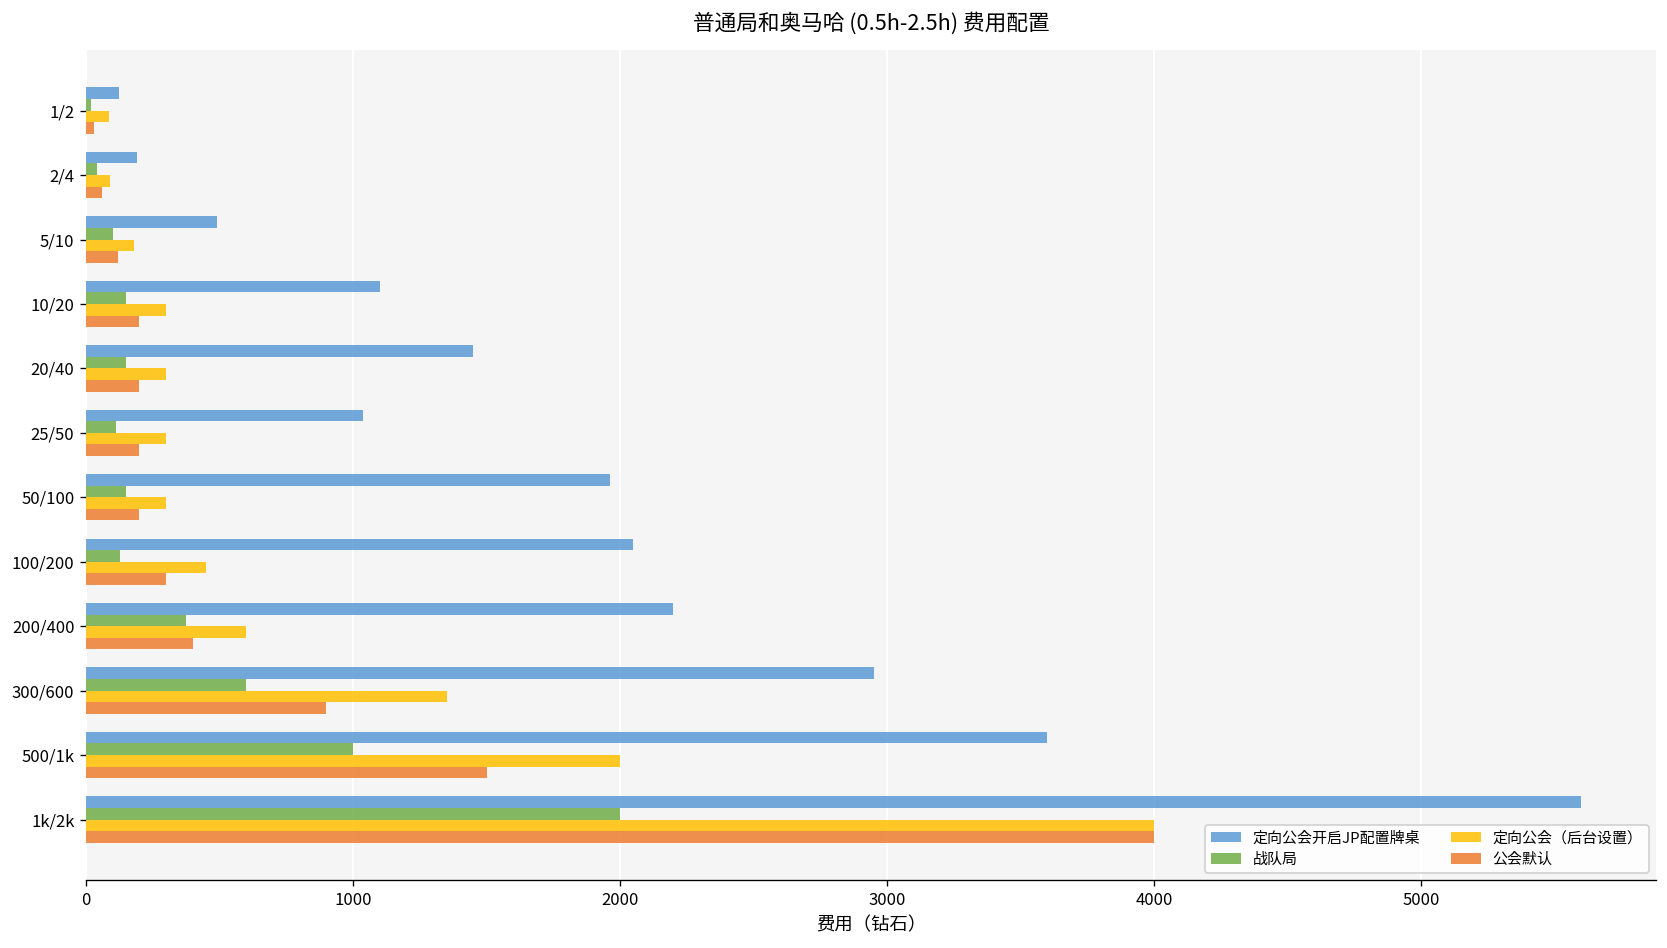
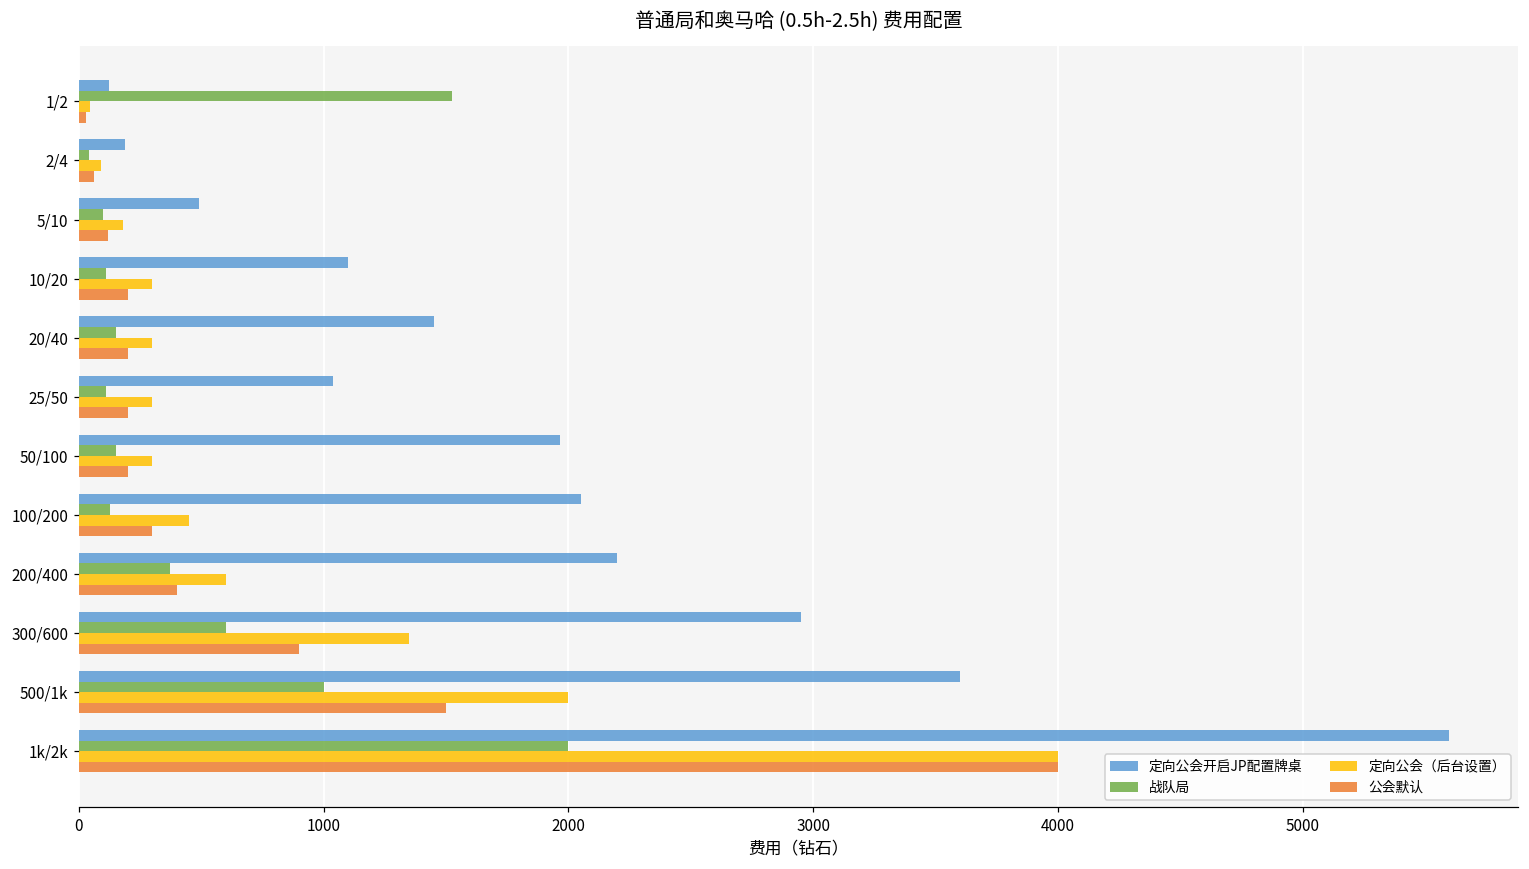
  {
    "定向公会开启JP配置牌桌": {
      "1/2": 130,
      "2/4": 190,
      "5/10": 490,
      "10/20": 1100,
      "20/40": 1450,
      "25/50": 1040,
      "50/100": 1960,
      "100/200": 2050,
      "200/400": 2200,
      "300/600": 2950,
      "500/1k": 3600,
      "1k/2k": 5600
    },
    "战队局": {
-     "1/2": 20,
+     "1/2": 1520,
      "2/4": 40,
      "5/10": 100,
-     "10/20": 150,
+     "10/20": 110,
      "20/40": 150,
      "25/50": 110,
      "50/100": 150,
      "100/200": 130,
      "200/400": 370,
      "300/600": 600,
      "500/1k": 1000,
      "1k/2k": 2000
    },
    "定向公会（后台设置）": {
-     "1/2": 90,
+     "1/2": 50,
      "2/4": 90,
      "5/10": 180,
      "10/20": 300,
      "20/40": 300,
      "25/50": 300,
      "50/100": 300,
      "100/200": 450,
      "200/400": 600,
      "300/600": 1350,
      "500/1k": 2000,
      "1k/2k": 4000
    },
    "公会默认": {
      "1/2": 30,
      "2/4": 60,
      "5/10": 120,
      "10/20": 200,
      "20/40": 200,
      "25/50": 200,
      "50/100": 200,
      "100/200": 300,
      "200/400": 400,
      "300/600": 900,
      "500/1k": 1500,
      "1k/2k": 4000
    }
  }
